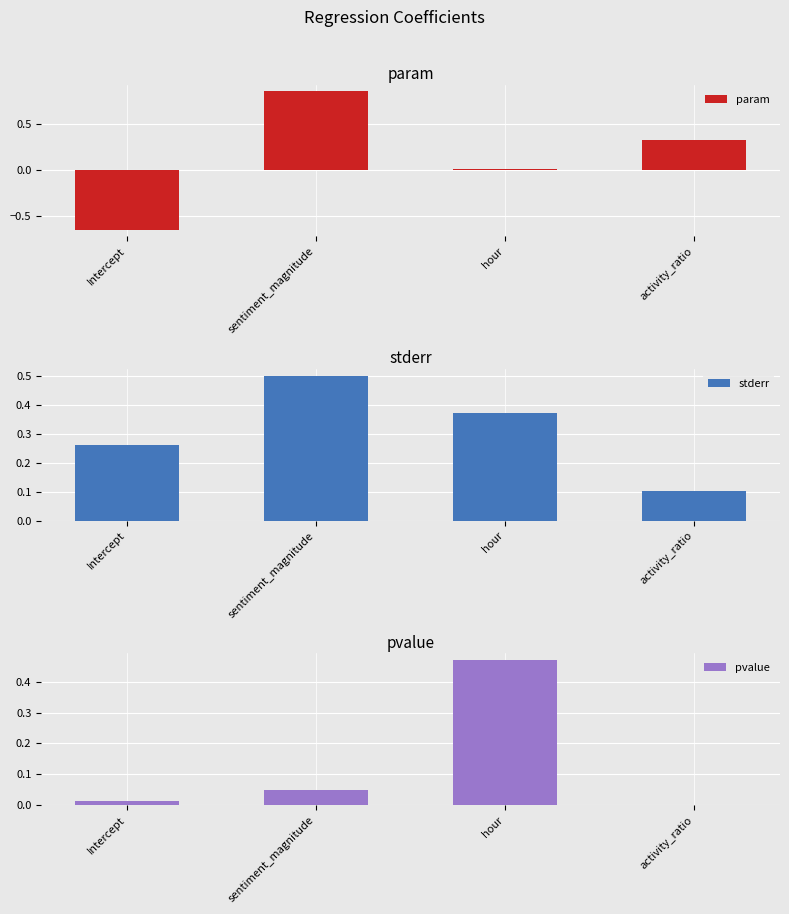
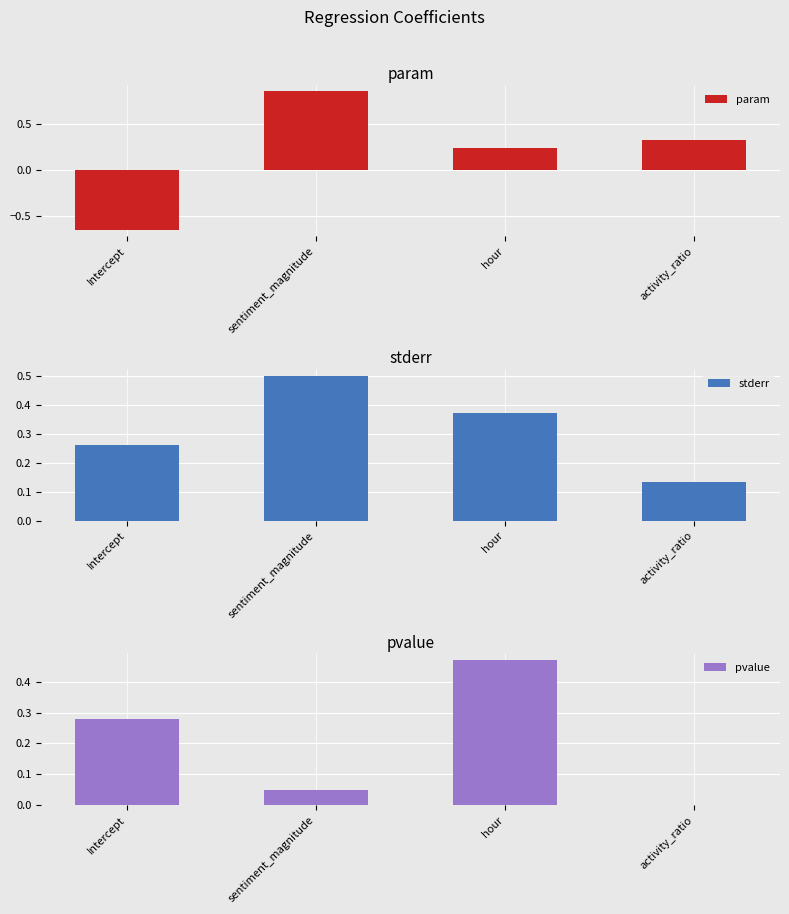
  {
    "param": {
      "Intercept": -0.6,
      "sentiment_magnitude": 0.9,
-     "hour": 0.0,
+     "hour": 0.2,
      "activity_ratio": 0.3
    },
    "stderr": {
      "Intercept": 0.26,
      "sentiment_magnitude": 0.50,
      "hour": 0.37,
-     "activity_ratio": 0.10
+     "activity_ratio": 0.13
    },
    "pvalue": {
-     "Intercept": 0.01,
+     "Intercept": 0.28,
      "sentiment_magnitude": 0.05,
      "hour": 0.47
    }
  }
